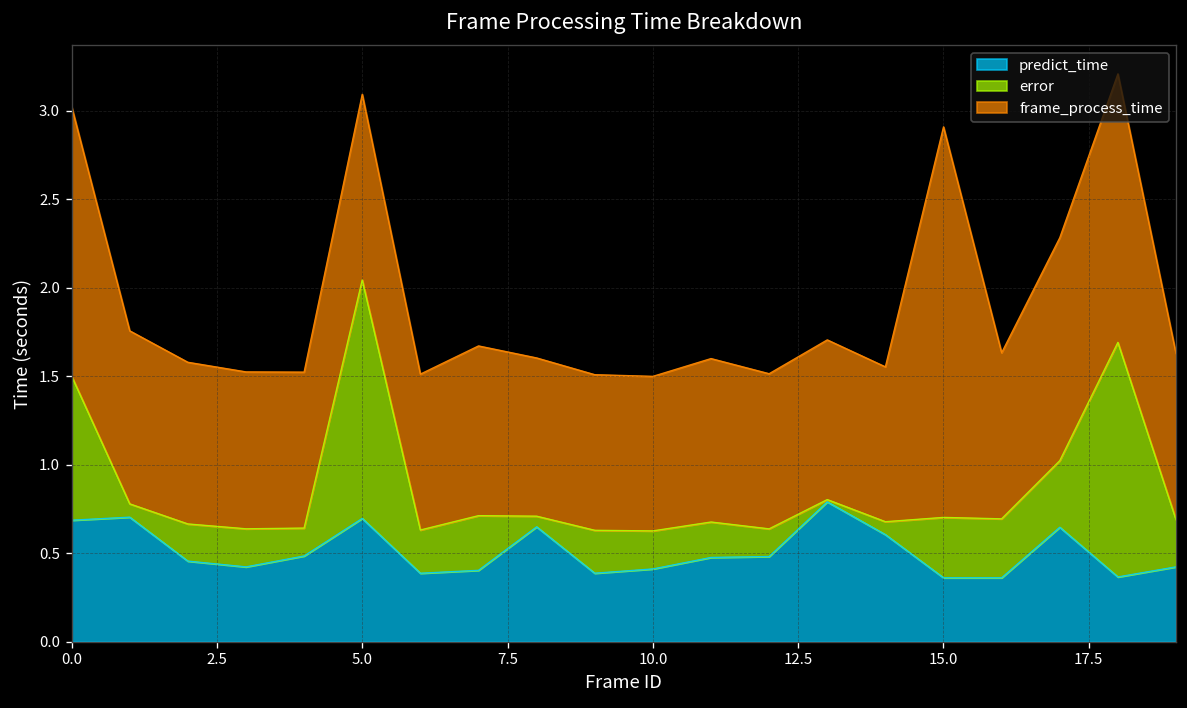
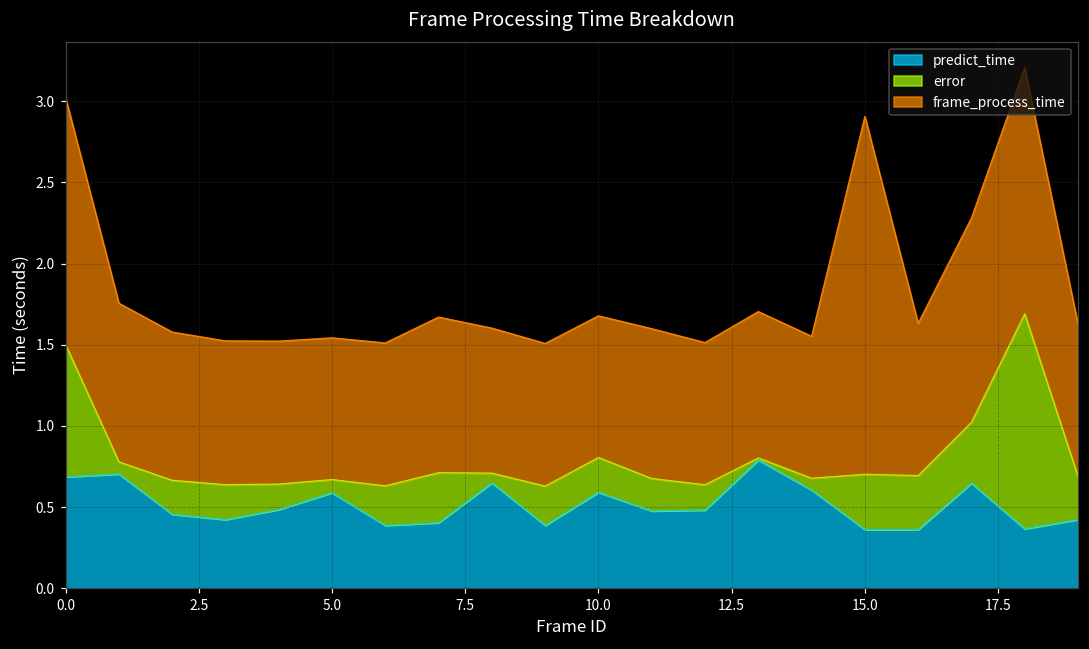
  {
    "predict_time": {
      "0.0": 0.69,
-     "5.0": 0.70,
-     "10.0": 0.41,
+     "5.0": 0.59,
+     "10.0": 0.59,
      "15.0": 0.36
    },
    "error": {
      "0.0": 0.81,
-     "5.0": 1.35,
+     "5.0": 0.08,
      "10.0": 0.21,
      "15.0": 0.34
    },
    "frame_process_time": {
      "0.0": 1.52,
-     "5.0": 1.05,
+     "5.0": 0.87,
      "10.0": 0.87,
      "15.0": 2.21
    }
  }
